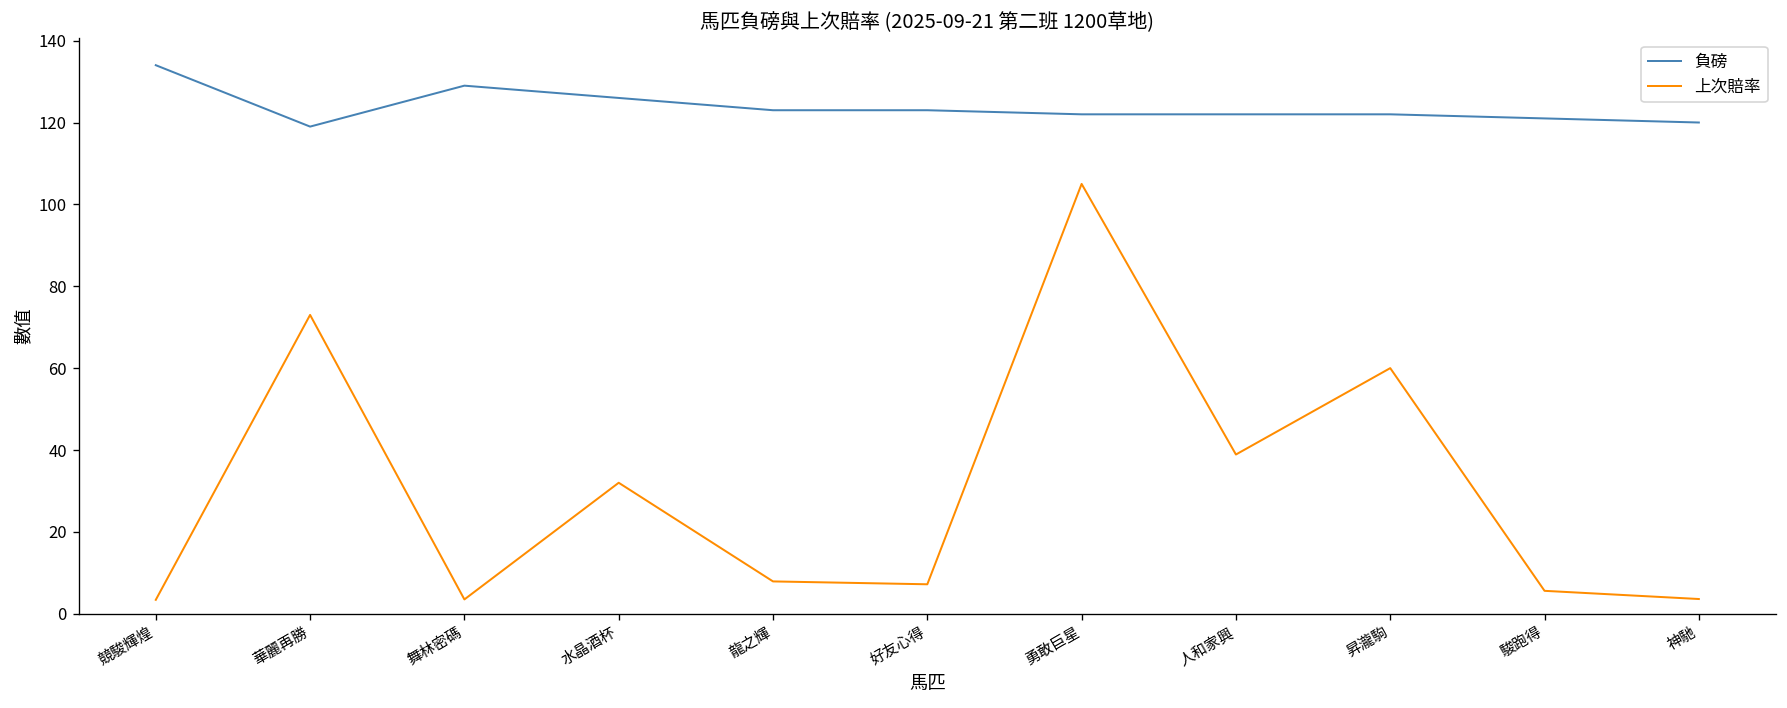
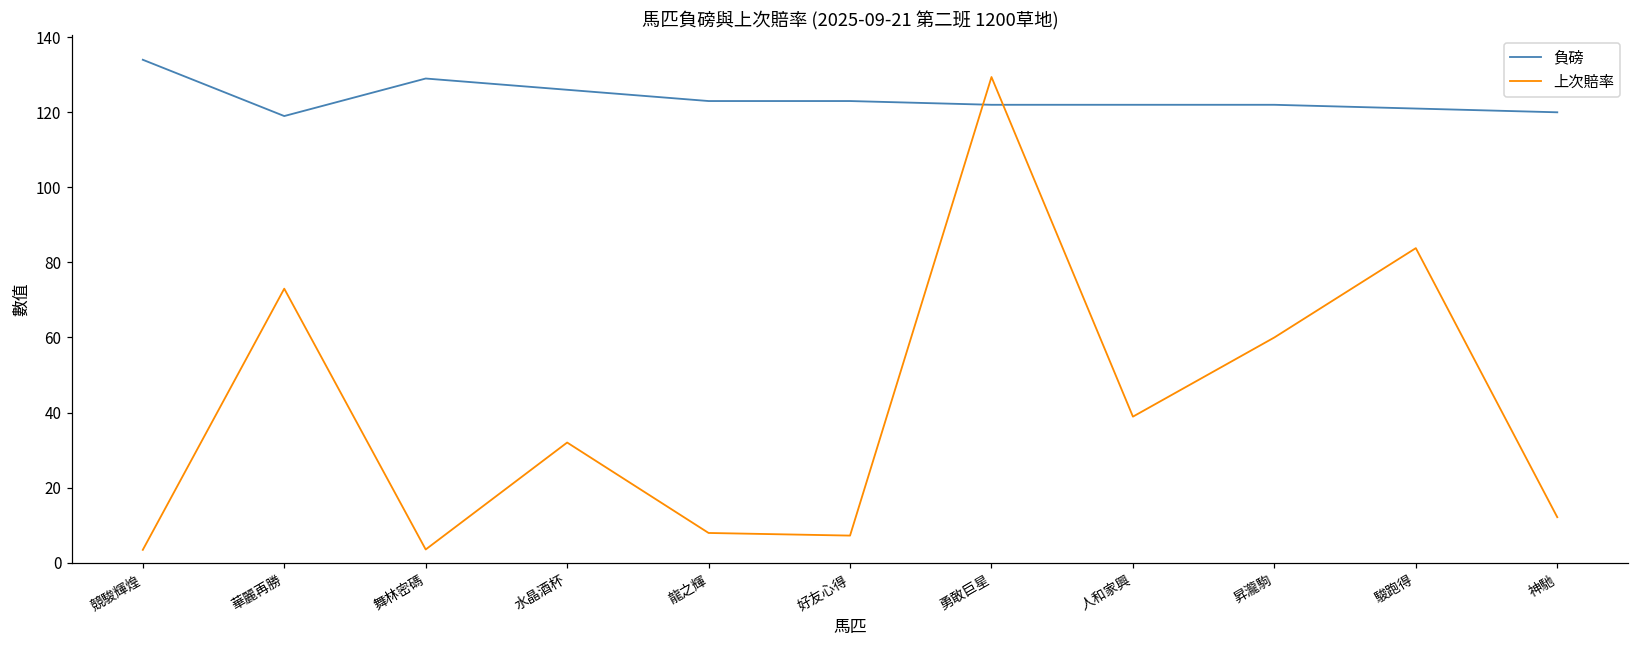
  {
    "負磅": {
      "競駿輝煌": 134,
      "華麗再勝": 119,
      "舞林密碼": 129,
      "水晶酒杯": 126,
      "龍之輝": 123,
      "好友心得": 123,
      "勇敢巨星": 122,
      "人和家興": 122,
      "昇瀧駒": 122,
      "駿跑得": 121,
      "神馳": 120
    },
    "上次賠率": {
      "競駿輝煌": 3,
      "華麗再勝": 73,
      "舞林密碼": 4,
      "水晶酒杯": 32,
      "龍之輝": 8,
      "好友心得": 7,
-     "勇敢巨星": 105,
+     "勇敢巨星": 129,
      "人和家興": 39,
      "昇瀧駒": 60,
-     "駿跑得": 6,
-     "神馳": 4
+     "駿跑得": 84,
+     "神馳": 12
    }
  }
